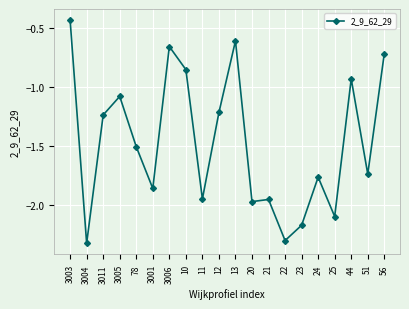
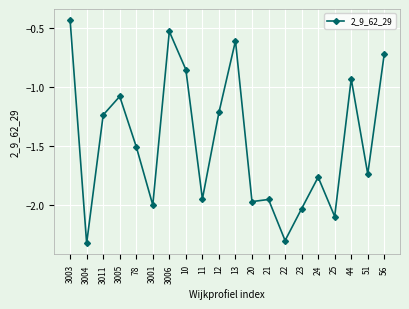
  {
    "3003": -0.43,
    "3004": -2.32,
    "3011": -1.23,
    "3005": -1.08,
    "78": -1.50,
-   "3001": -1.86,
-   "3006": -0.65,
+   "3001": -2.00,
+   "3006": -0.53,
    "10": -0.85,
    "11": -1.95,
    "12": -1.21,
    "13": -0.61,
    "20": -1.97,
    "21": -1.95,
    "22": -2.30,
-   "23": -2.17,
+   "23": -2.03,
    "24": -1.76,
    "25": -2.09,
    "44": -0.93,
    "51": -1.73,
    "56": -0.71
  }
